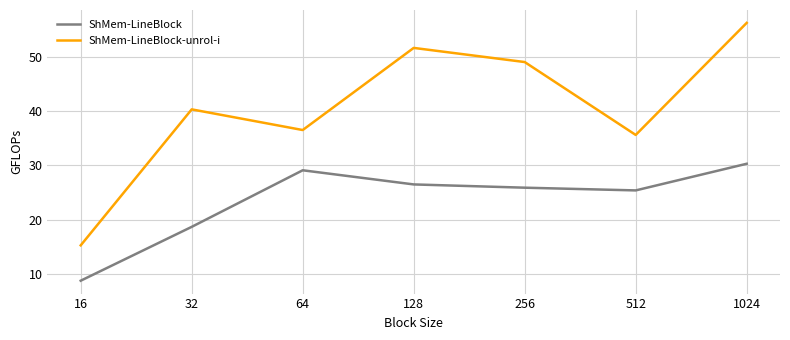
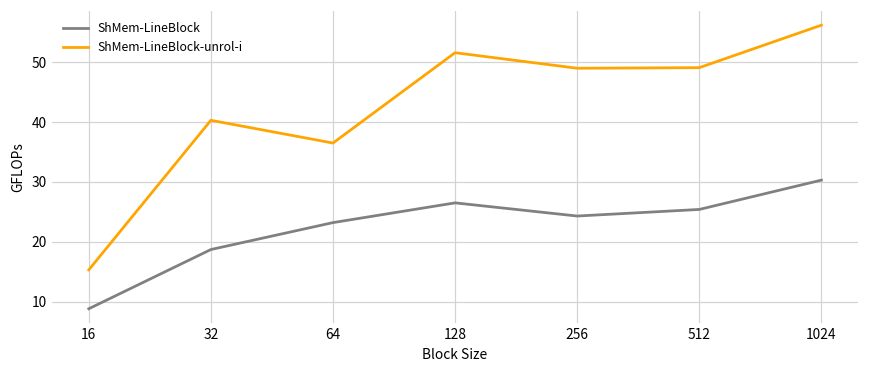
  {
    "ShMem-LineBlock": {
      "16": 9,
      "32": 19,
-     "64": 29,
+     "64": 23,
      "128": 27,
-     "256": 26,
+     "256": 24,
      "512": 25,
      "1024": 30
    },
    "ShMem-LineBlock-unrol-i": {
      "16": 15,
      "32": 40,
      "64": 37,
      "128": 52,
      "256": 49,
-     "512": 36,
+     "512": 49,
      "1024": 56
    }
  }
